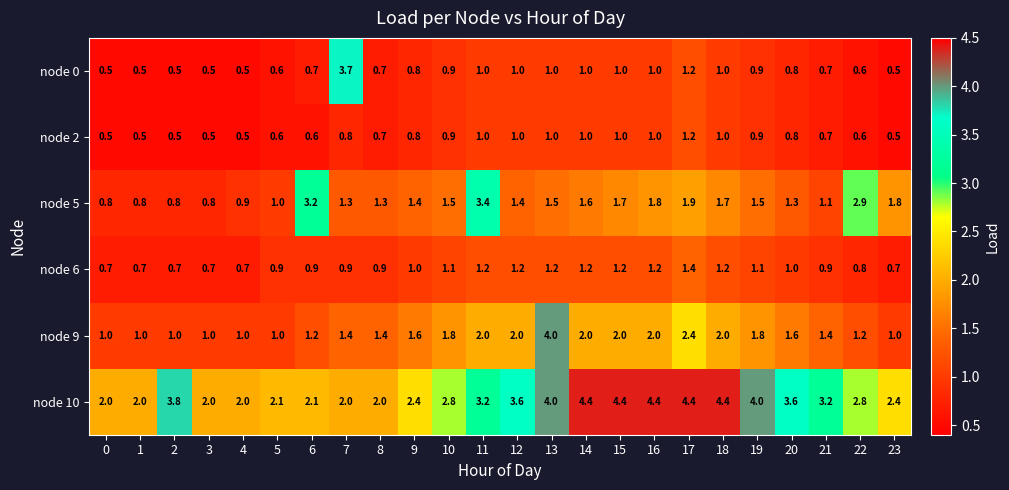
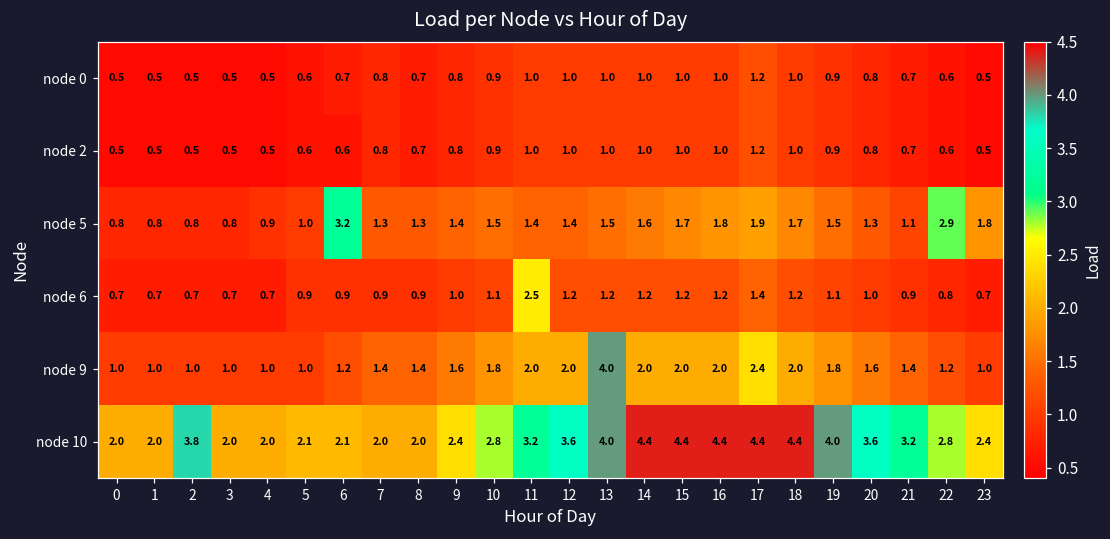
  {
    "node 0": {
      "0": 0.5,
      "1": 0.5,
      "2": 0.5,
      "3": 0.5,
      "4": 0.5,
      "5": 0.6,
      "6": 0.7,
-     "7": 3.7,
+     "7": 0.8,
      "8": 0.7,
      "9": 0.8,
      "10": 0.9,
      "11": 1.0,
      "12": 1.0,
      "13": 1.0,
      "14": 1.0,
      "15": 1.0,
      "16": 1.0,
      "17": 1.2,
      "18": 1.0,
      "19": 0.9,
      "20": 0.8,
      "21": 0.7,
      "22": 0.6,
      "23": 0.5
    },
    "node 2": {
      "0": 0.5,
      "1": 0.5,
      "2": 0.5,
      "3": 0.5,
      "4": 0.5,
      "5": 0.6,
      "6": 0.6,
      "7": 0.8,
      "8": 0.7,
      "9": 0.8,
      "10": 0.9,
      "11": 1.0,
      "12": 1.0,
      "13": 1.0,
      "14": 1.0,
      "15": 1.0,
      "16": 1.0,
      "17": 1.2,
      "18": 1.0,
      "19": 0.9,
      "20": 0.8,
      "21": 0.7,
      "22": 0.6,
      "23": 0.5
    },
    "node 5": {
      "0": 0.8,
      "1": 0.8,
      "2": 0.8,
      "3": 0.8,
      "4": 0.9,
      "5": 1.0,
      "6": 3.2,
      "7": 1.3,
      "8": 1.3,
      "9": 1.4,
      "10": 1.5,
-     "11": 3.4,
+     "11": 1.4,
      "12": 1.4,
      "13": 1.5,
      "14": 1.6,
      "15": 1.7,
      "16": 1.8,
      "17": 1.9,
      "18": 1.7,
      "19": 1.5,
      "20": 1.3,
      "21": 1.1,
      "22": 2.9,
      "23": 1.8
    },
    "node 6": {
      "0": 0.7,
      "1": 0.7,
      "2": 0.7,
      "3": 0.7,
      "4": 0.7,
      "5": 0.9,
      "6": 0.9,
      "7": 0.9,
      "8": 0.9,
      "9": 1.0,
      "10": 1.1,
-     "11": 1.2,
+     "11": 2.5,
      "12": 1.2,
      "13": 1.2,
      "14": 1.2,
      "15": 1.2,
      "16": 1.2,
      "17": 1.4,
      "18": 1.2,
      "19": 1.1,
      "20": 1.0,
      "21": 0.9,
      "22": 0.8,
      "23": 0.7
    },
    "node 9": {
      "0": 1.0,
      "1": 1.0,
      "2": 1.0,
      "3": 1.0,
      "4": 1.0,
      "5": 1.0,
      "6": 1.2,
      "7": 1.4,
      "8": 1.4,
      "9": 1.6,
      "10": 1.8,
      "11": 2.0,
      "12": 2.0,
      "13": 4.0,
      "14": 2.0,
      "15": 2.0,
      "16": 2.0,
      "17": 2.4,
      "18": 2.0,
      "19": 1.8,
      "20": 1.6,
      "21": 1.4,
      "22": 1.2,
      "23": 1.0
    },
    "node 10": {
      "0": 2.0,
      "1": 2.0,
      "2": 3.8,
      "3": 2.0,
      "4": 2.0,
      "5": 2.1,
      "6": 2.1,
      "7": 2.0,
      "8": 2.0,
      "9": 2.4,
      "10": 2.8,
      "11": 3.2,
      "12": 3.6,
      "13": 4.0,
      "14": 4.4,
      "15": 4.4,
      "16": 4.4,
      "17": 4.4,
      "18": 4.4,
      "19": 4.0,
      "20": 3.6,
      "21": 3.2,
      "22": 2.8,
      "23": 2.4
    }
  }
